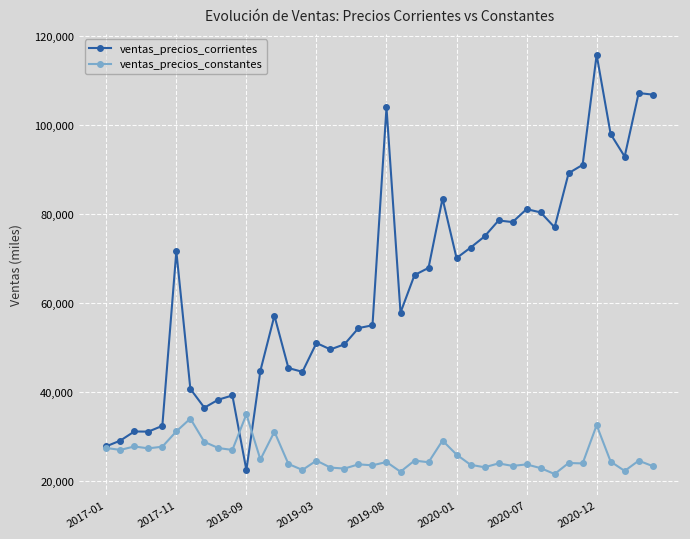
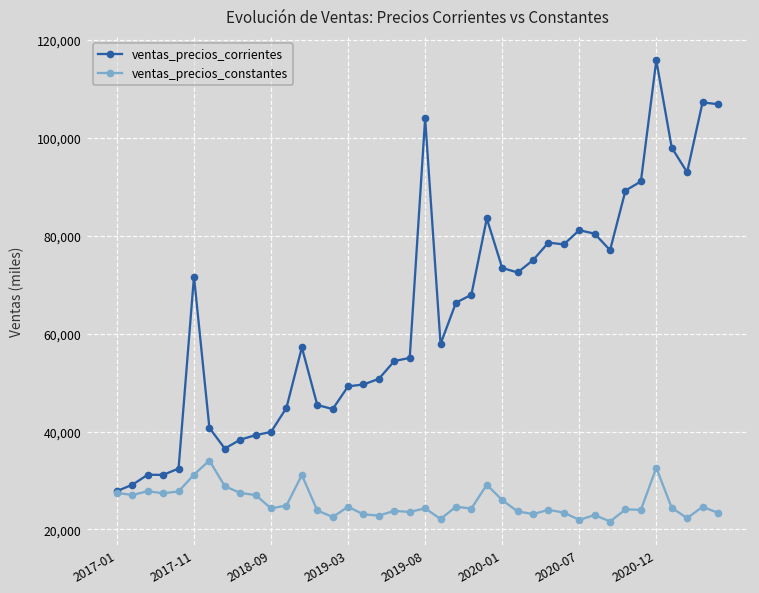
  {
    "ventas_precios_corrientes": {
      "2017-11": "72,000",
-     "2018-09": "23,000",
-     "2019-03": "51,000",
+     "2018-09": "40,000",
+     "2019-03": "49,000",
      "2019-08": "104,000",
-     "2020-01": "70,000",
+     "2020-01": "73,000",
      "2020-07": "81,000",
      "2020-12": "116,000"
    },
    "ventas_precios_constantes": {
      "2017-11": "31,000",
-     "2018-09": "35,000",
+     "2018-09": "24,000",
      "2019-03": "25,000",
      "2019-08": "24,000",
      "2020-01": "26,000",
-     "2020-07": "24,000",
+     "2020-07": "22,000",
      "2020-12": "33,000"
    }
  }
